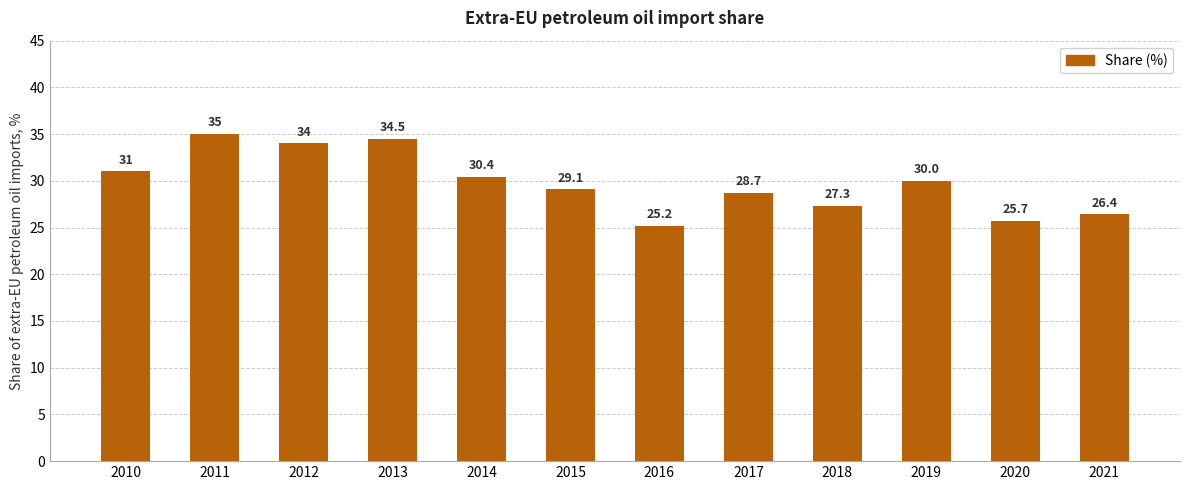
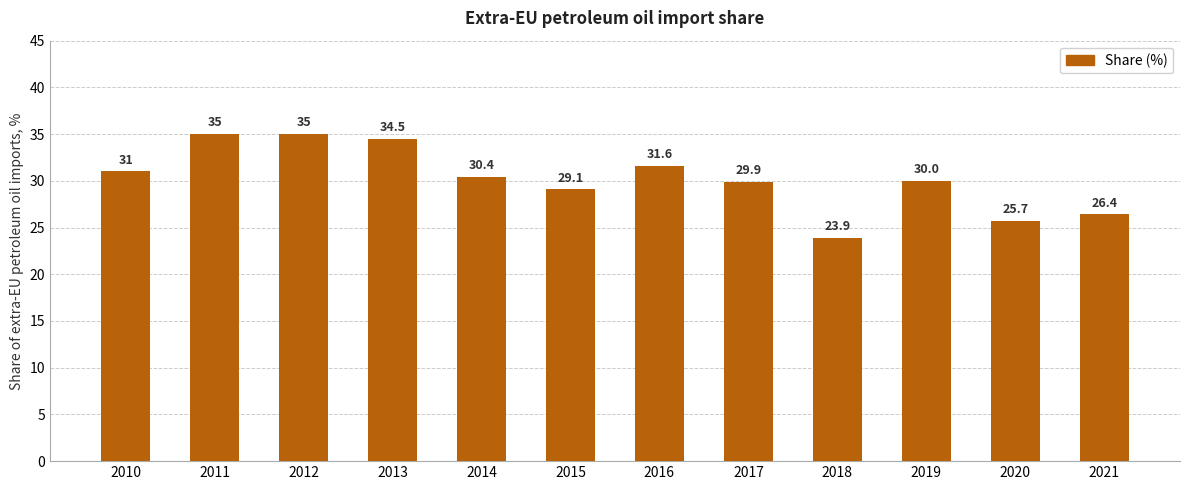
  {
    "2010": 31,
    "2011": 35,
-   "2012": 34,
+   "2012": 35,
    "2013": 34.5,
    "2014": 30.4,
    "2015": 29.1,
-   "2016": 25.2,
-   "2017": 28.7,
-   "2018": 27.3,
+   "2016": 31.6,
+   "2017": 29.9,
+   "2018": 23.9,
    "2019": 30.0,
    "2020": 25.7,
    "2021": 26.4
  }
